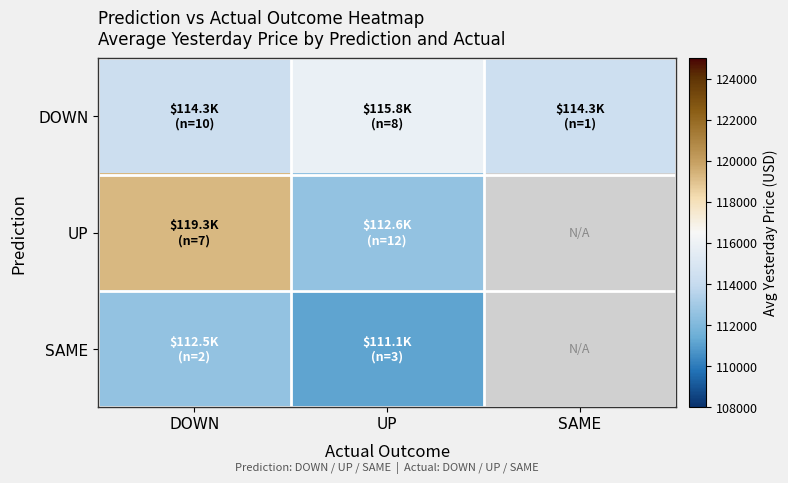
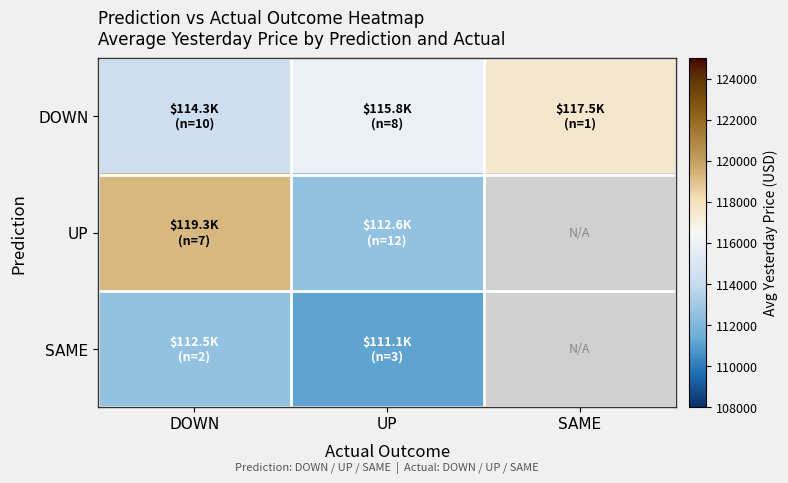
  {
    "DOWN": {
-     "SAME": "$114.3K"
+     "SAME": "$117.5K"
    }
  }
